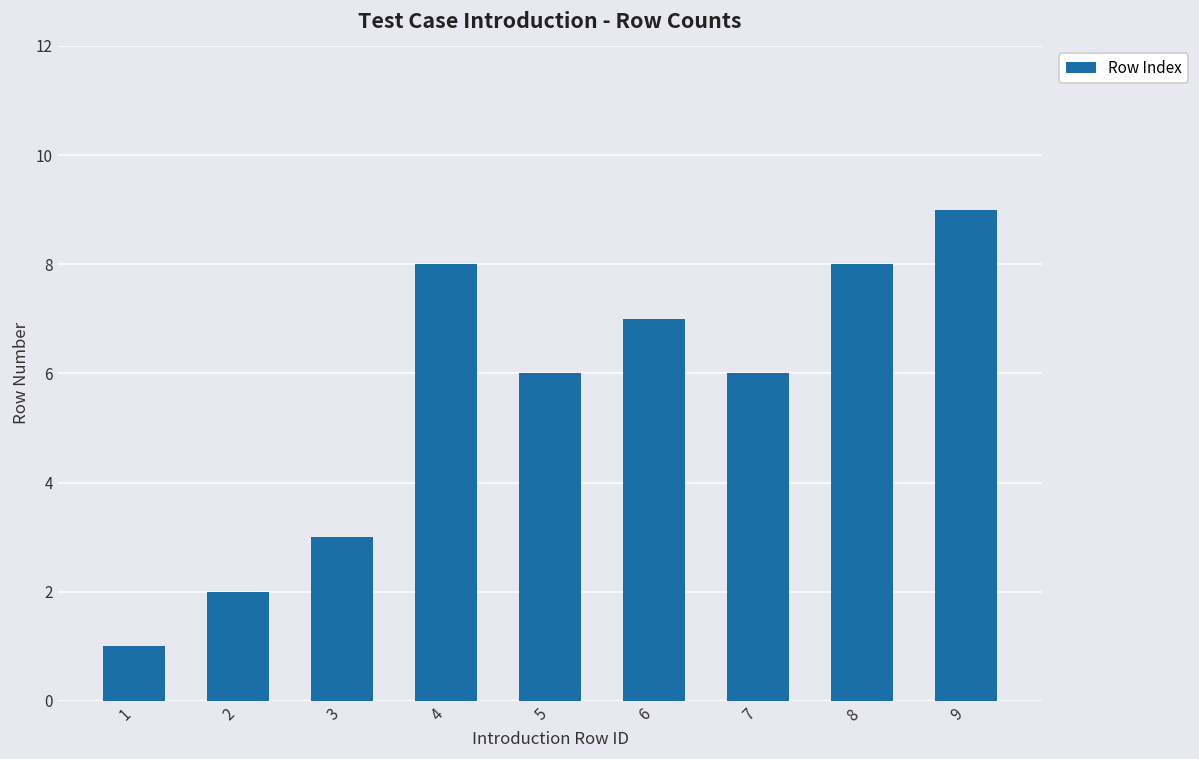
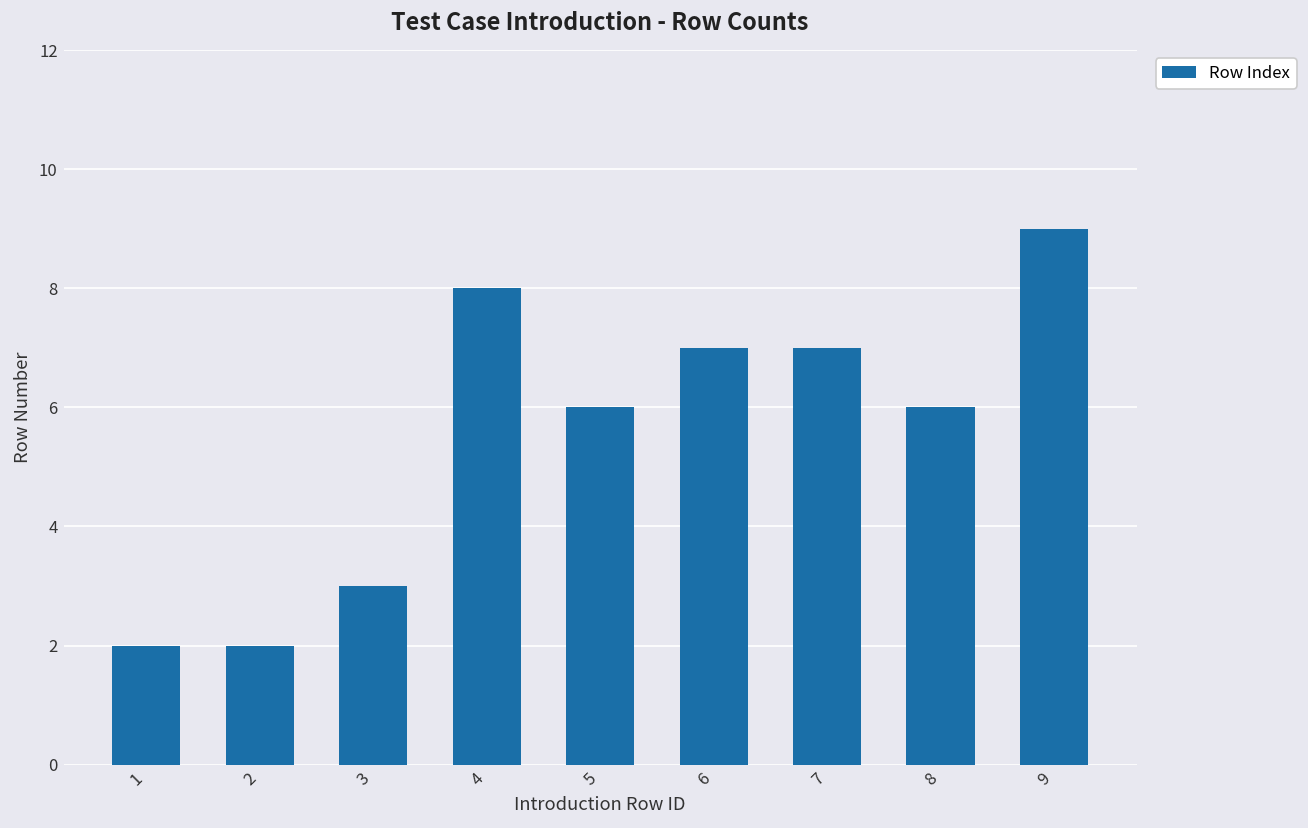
  {
-   "1": 1,
+   "1": 2,
    "2": 2,
    "3": 3,
    "4": 8,
    "5": 6,
    "6": 7,
-   "7": 6,
-   "8": 8,
+   "7": 7,
+   "8": 6,
    "9": 9
  }
